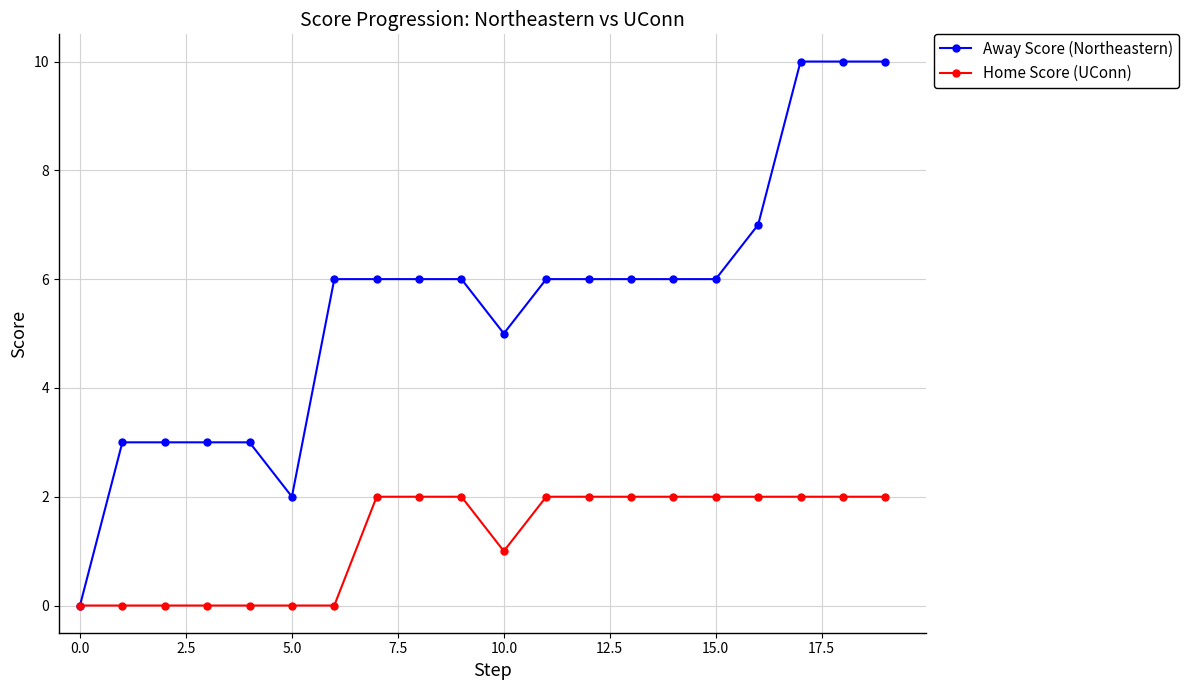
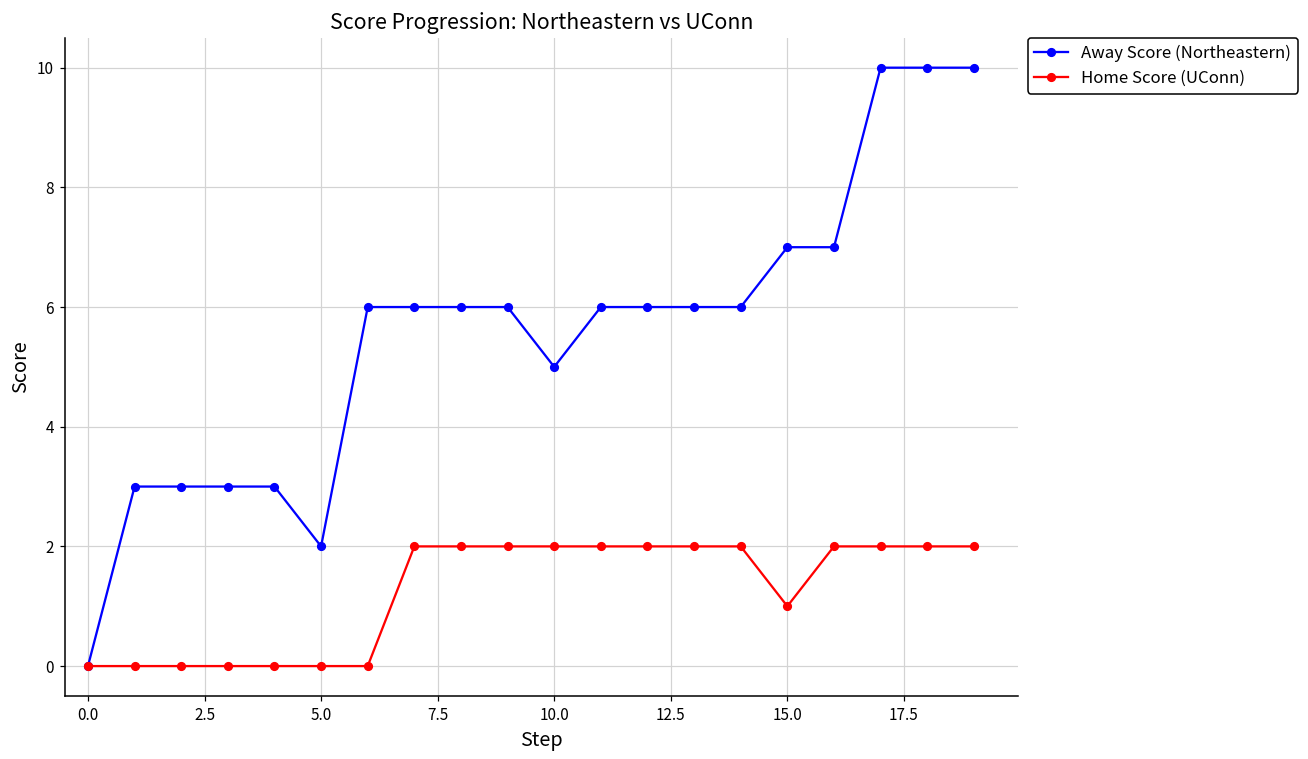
  {
    "Away Score (Northeastern)": {
      "5.0": 2,
      "10.0": 5,
-     "15.0": 6
+     "15.0": 7
    },
    "Home Score (UConn)": {
      "5.0": 0,
-     "10.0": 1,
-     "15.0": 2
+     "10.0": 2,
+     "15.0": 1
    }
  }
